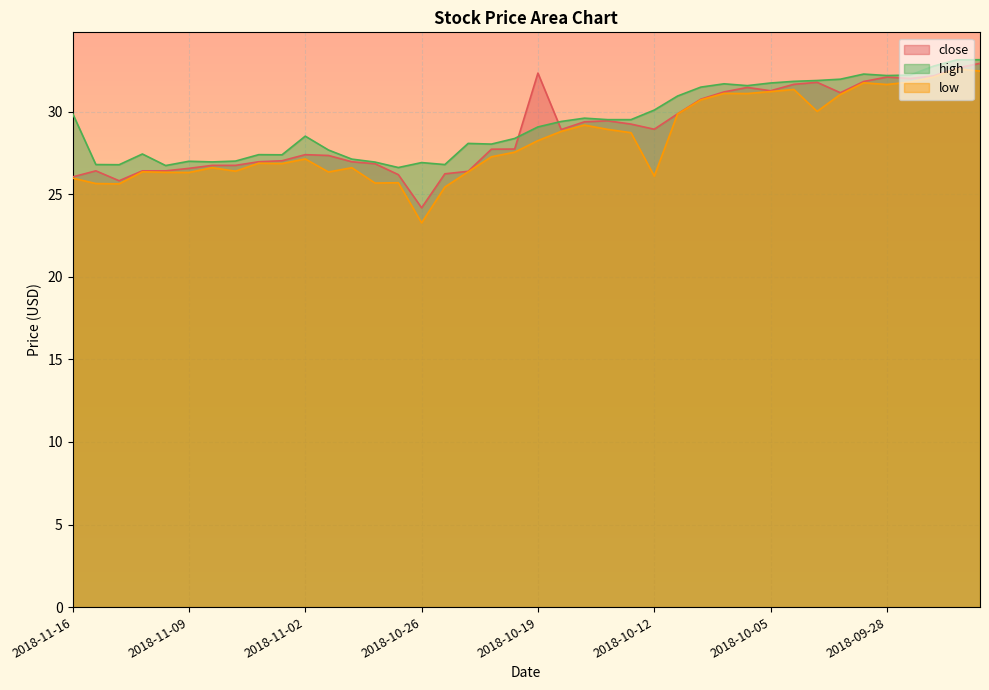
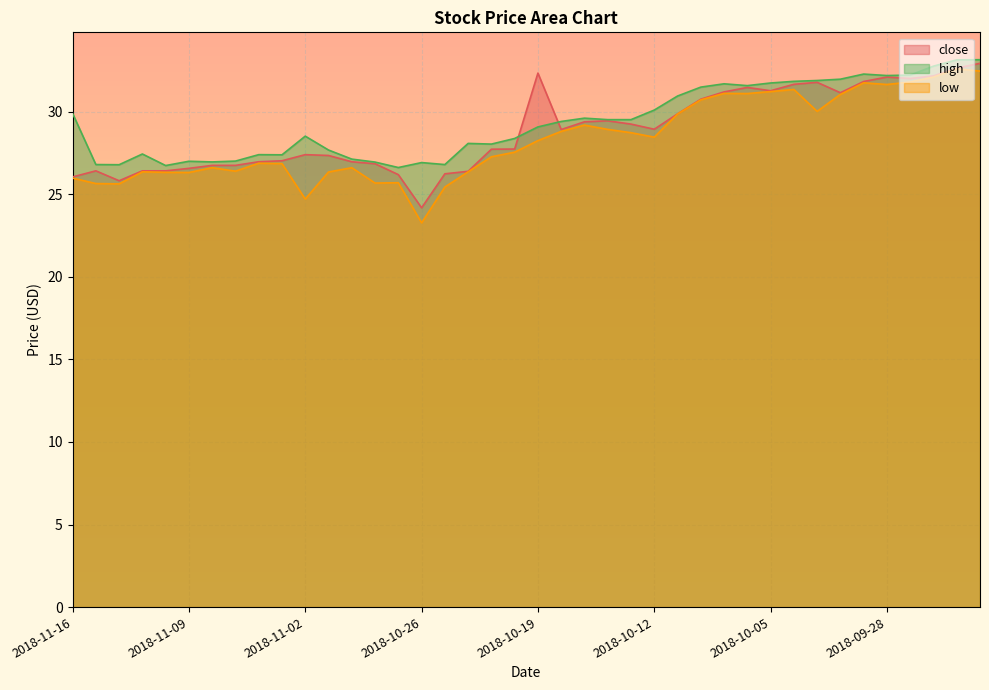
  {
    "close": {
      "2018-11-09": 26.6,
      "2018-11-02": 27.4,
      "2018-10-26": 24.2,
      "2018-10-19": 32.3,
      "2018-10-12": 28.9
    },
    "high": {
      "2018-11-16": 29.9,
      "2018-11-09": 27.0,
      "2018-11-02": 28.5,
      "2018-10-26": 26.9,
      "2018-10-19": 29.1,
      "2018-10-12": 30.1,
      "2018-10-05": 31.7
    },
    "low": {
      "2018-11-09": 26.3,
-     "2018-11-02": 27.1,
+     "2018-11-02": 24.7,
      "2018-10-26": 23.3,
      "2018-10-19": 28.3,
-     "2018-10-12": 26.1,
+     "2018-10-12": 28.5,
      "2018-09-28": 31.7
    }
  }
